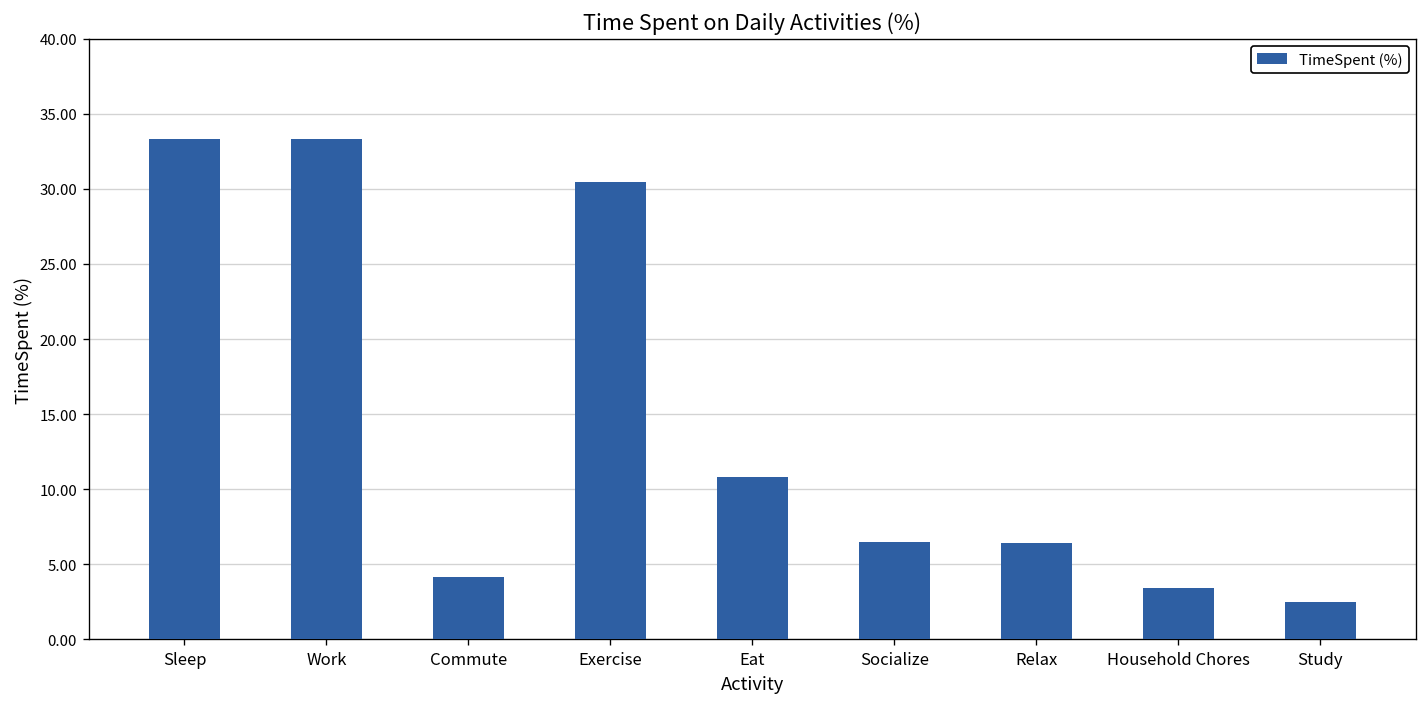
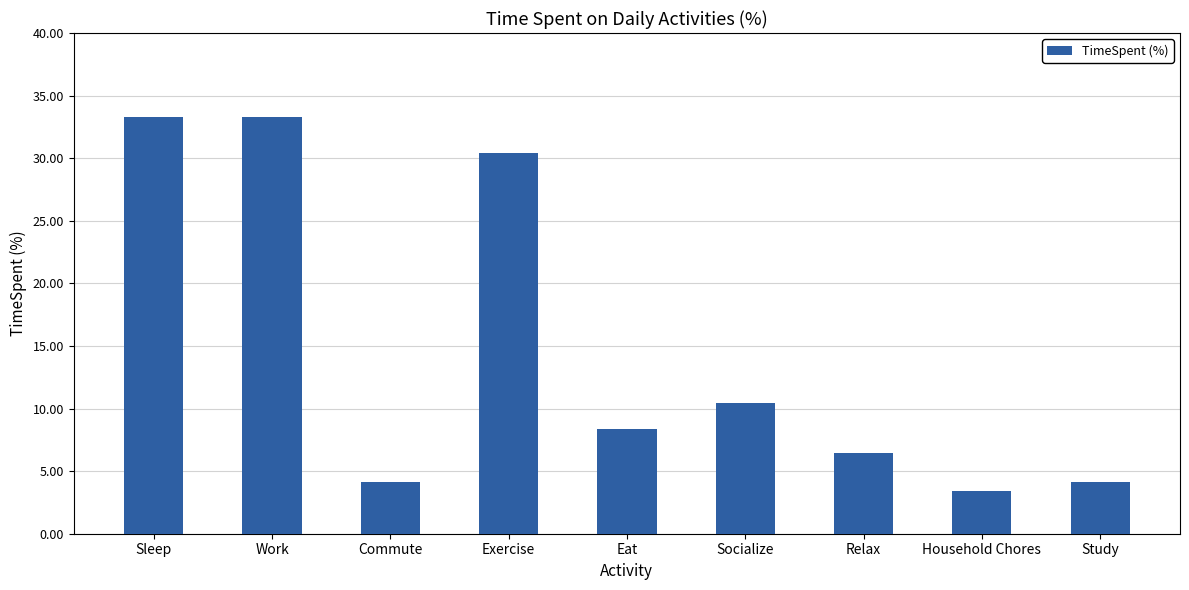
  {
    "Sleep": 33.3,
    "Work": 33.3,
    "Commute": 4.2,
    "Exercise": 30.5,
-   "Eat": 10.8,
-   "Socialize": 6.5,
+   "Eat": 8.3,
+   "Socialize": 10.4,
    "Relax": 6.4,
    "Household Chores": 3.4,
-   "Study": 2.5
+   "Study": 4.2
  }
